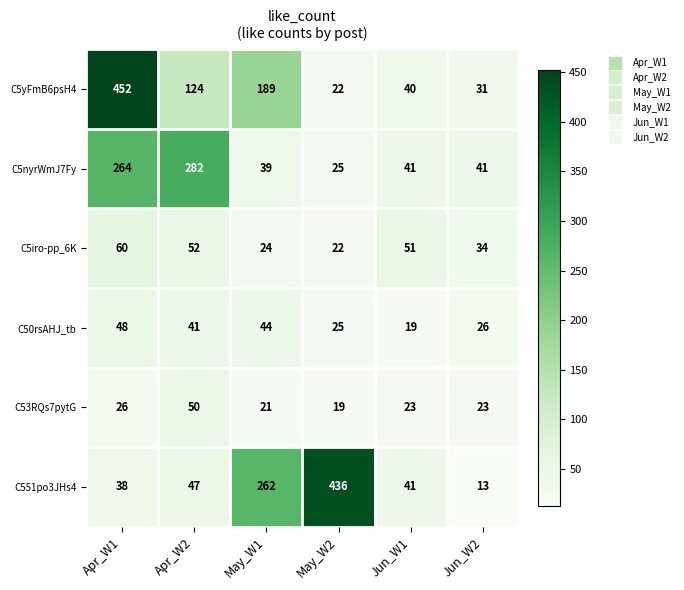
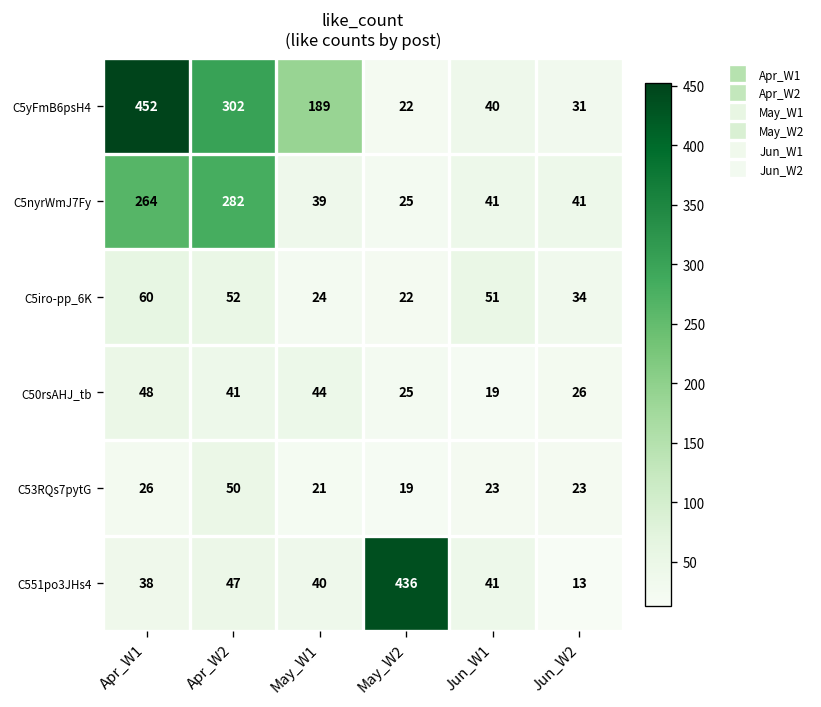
  {
    "C5yFmB6psH4": {
      "Apr_W1": 452,
-     "Apr_W2": 124,
+     "Apr_W2": 302,
      "May_W1": 189,
      "May_W2": 22,
      "Jun_W1": 40,
      "Jun_W2": 31
    },
    "C5nyrWmJ7Fy": {
      "Apr_W1": 264,
      "Apr_W2": 282,
      "May_W1": 39,
      "May_W2": 25,
      "Jun_W1": 41,
      "Jun_W2": 41
    },
    "C5iro-pp_6K": {
      "Apr_W1": 60,
      "Apr_W2": 52,
      "May_W1": 24,
      "May_W2": 22,
      "Jun_W1": 51,
      "Jun_W2": 34
    },
    "C50rsAHJ_tb": {
      "Apr_W1": 48,
      "Apr_W2": 41,
      "May_W1": 44,
      "May_W2": 25,
      "Jun_W1": 19,
      "Jun_W2": 26
    },
    "C53RQs7pytG": {
      "Apr_W1": 26,
      "Apr_W2": 50,
      "May_W1": 21,
      "May_W2": 19,
      "Jun_W1": 23,
      "Jun_W2": 23
    },
    "C551po3JHs4": {
      "Apr_W1": 38,
      "Apr_W2": 47,
-     "May_W1": 262,
+     "May_W1": 40,
      "May_W2": 436,
      "Jun_W1": 41,
      "Jun_W2": 13
    }
  }
